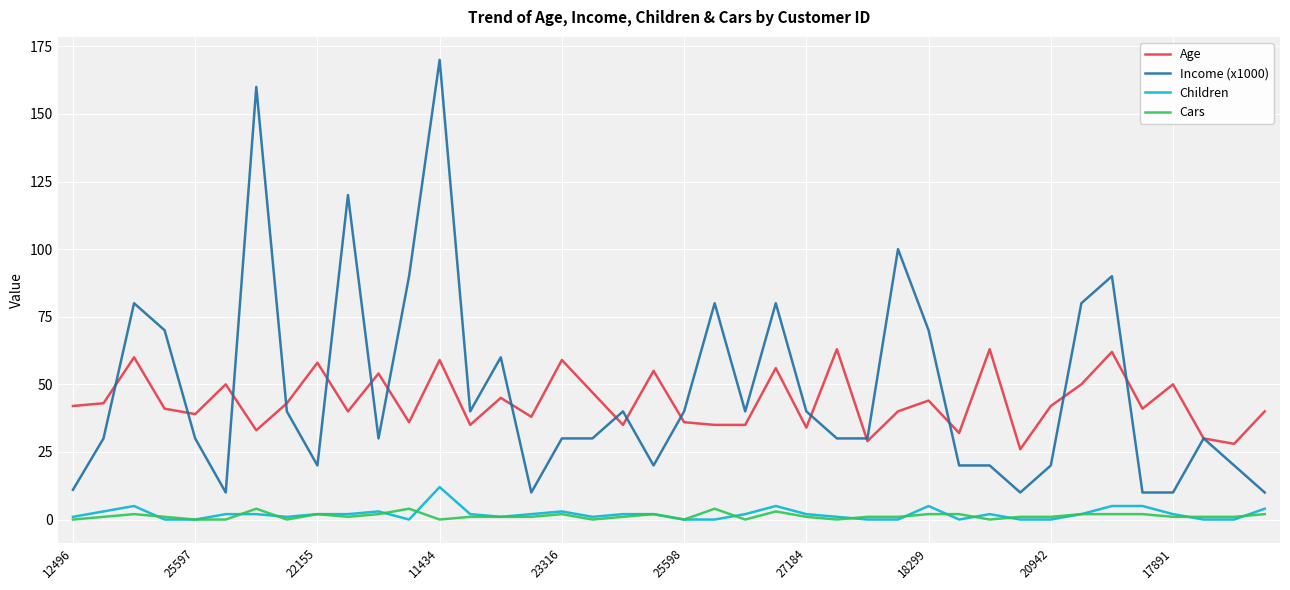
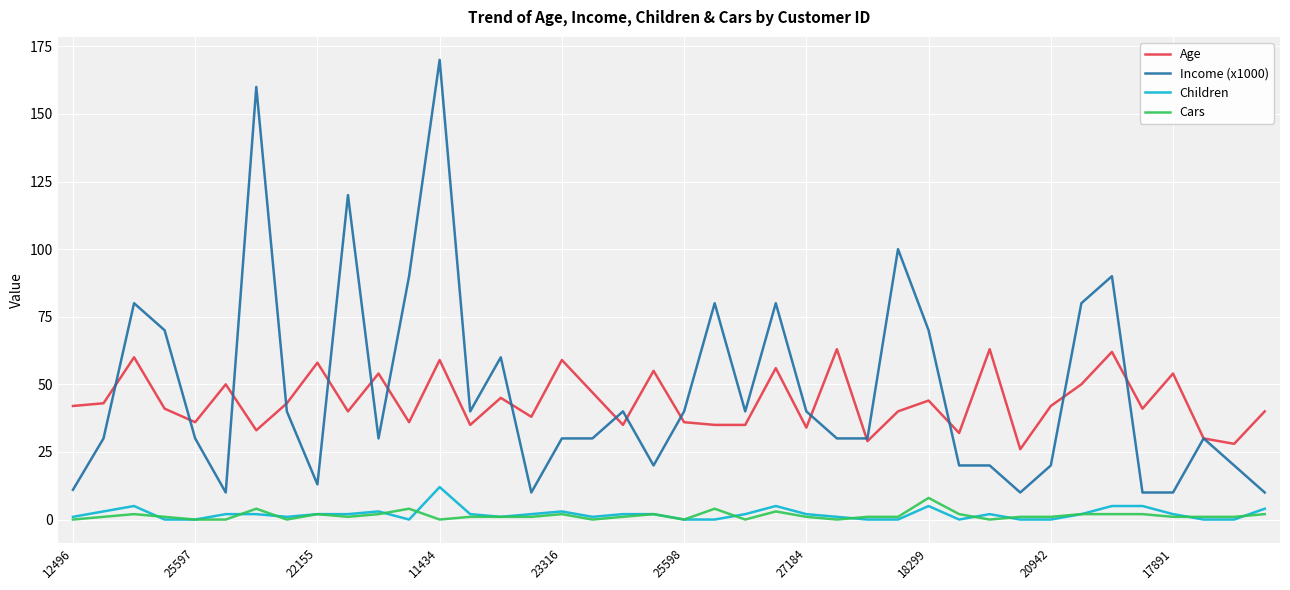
  {
    "Age": {
      "12496": 42,
-     "25597": 39,
+     "25597": 36,
      "22155": 58,
      "11434": 59,
      "23316": 59,
      "25598": 36,
      "27184": 34,
      "18299": 44,
      "20942": 42,
-     "17891": 50
+     "17891": 54
    },
    "Income (x1000)": {
      "12496": 11,
      "25597": 30,
-     "22155": 20,
+     "22155": 13,
      "11434": 170,
      "23316": 30,
      "25598": 40,
      "27184": 40,
      "18299": 70,
      "20942": 20,
      "17891": 10
    },
    "Children": {
      "12496": 1,
      "11434": 12,
      "23316": 3,
      "27184": 2,
      "18299": 5,
      "20942": 0,
      "17891": 2
    },
    "Cars": {
      "12496": 0,
      "11434": 0,
      "23316": 2,
      "27184": 1,
-     "18299": 2,
+     "18299": 8,
      "20942": 1,
      "17891": 1
    }
  }
